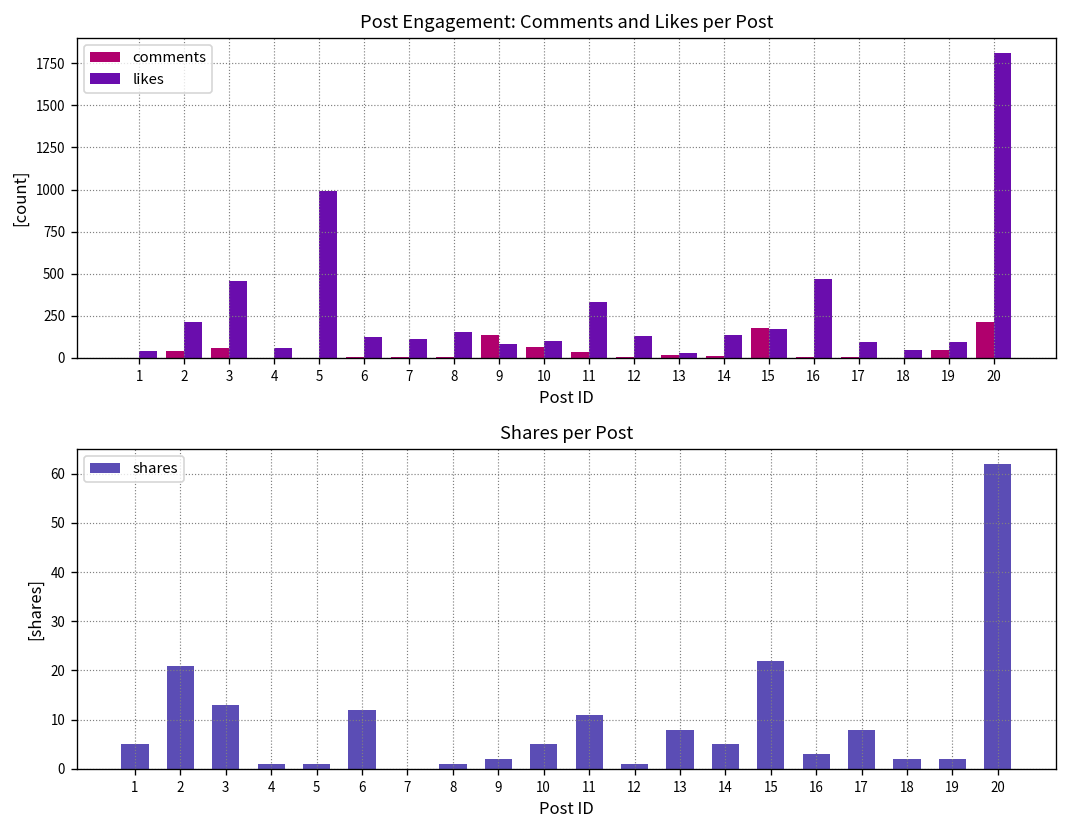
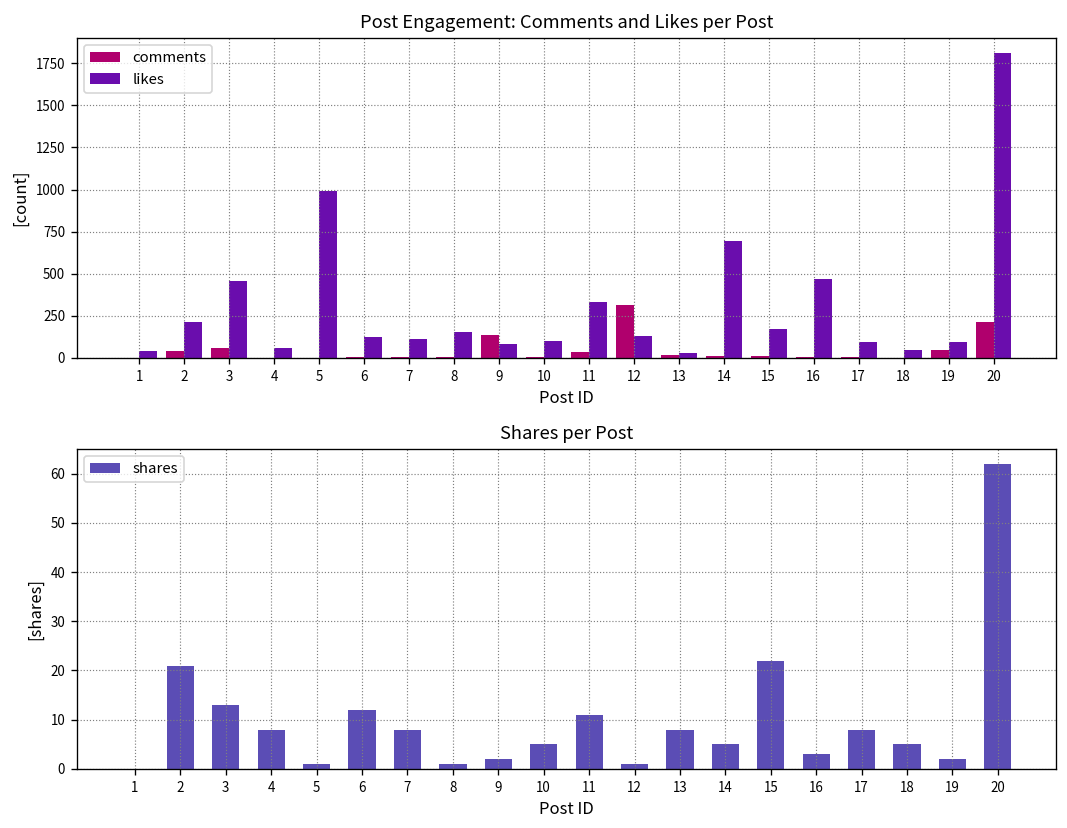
  {
    "Post Engagement: Comments and Likes per Post": {
      "comments": {
        "1": 0,
        "2": 40,
        "3": 60,
        "9": 140,
-       "10": 70,
+       "10": 0,
        "11": 40,
-       "12": 0,
+       "12": 310,
        "13": 20,
-       "15": 180,
+       "15": 10,
        "19": 50,
        "20": 220
      },
      "likes": {
        "1": 40,
        "2": 210,
        "3": 460,
        "4": 60,
        "5": 990,
        "6": 120,
        "7": 110,
        "8": 150,
        "9": 90,
        "10": 100,
        "11": 330,
        "12": 130,
        "13": 30,
-       "14": 140,
+       "14": 700,
        "15": 170,
        "16": 470,
        "17": 100,
        "18": 50,
        "19": 100,
        "20": 1810
      }
    },
    "Shares per Post": {
-     "1": 5,
+     "1": 0,
      "2": 21,
      "3": 13,
-     "4": 1,
+     "4": 8,
      "5": 1,
      "6": 12,
-     "7": 0,
+     "7": 8,
      "8": 1,
      "9": 2,
      "10": 5,
      "11": 11,
      "12": 1,
      "13": 8,
      "14": 5,
      "15": 22,
      "16": 3,
      "17": 8,
-     "18": 2,
+     "18": 5,
      "19": 2,
      "20": 62
    }
  }
